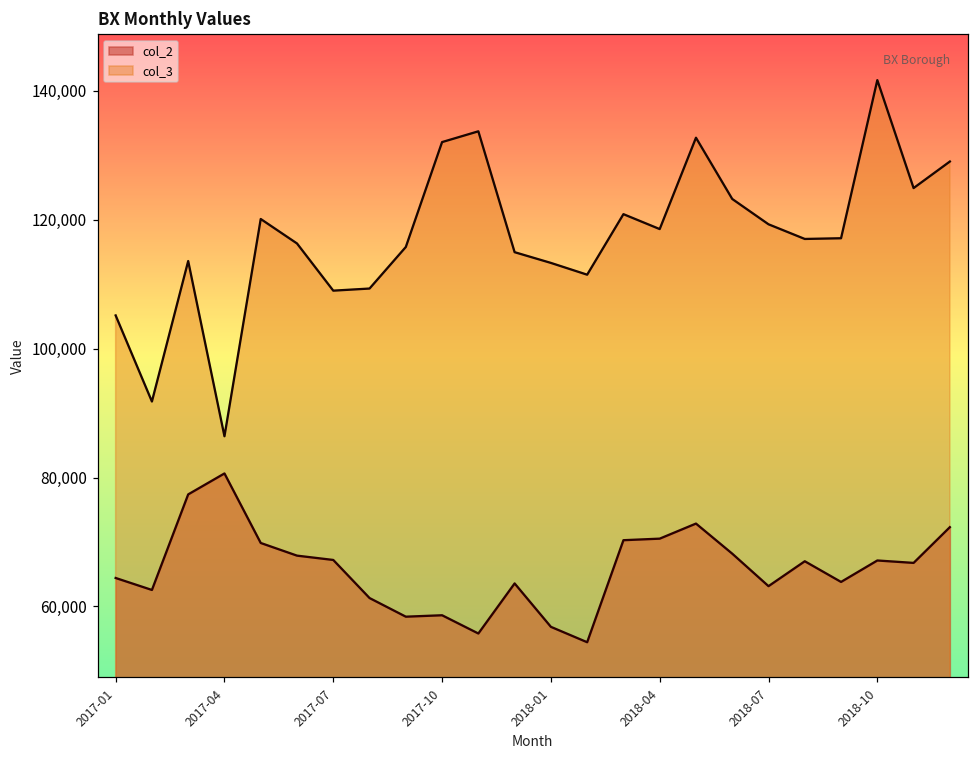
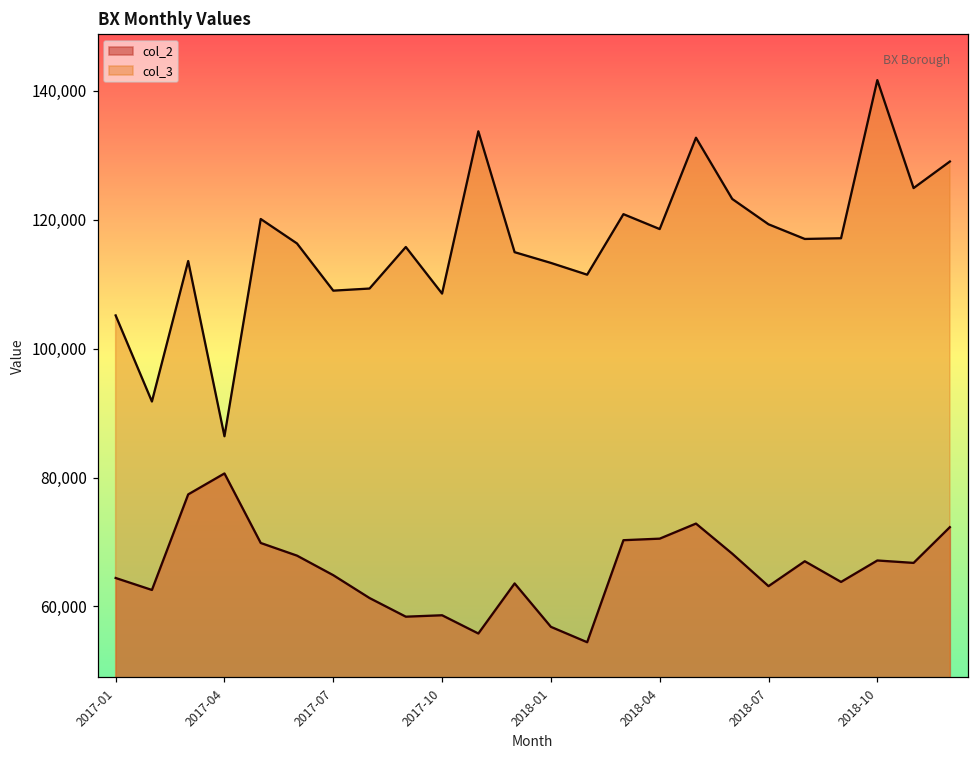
  {
    "col_2": {
      "2017-01": "64,000",
      "2017-04": "81,000",
-     "2017-07": "67,000",
+     "2017-07": "65,000",
      "2017-10": "59,000",
      "2018-01": "57,000",
      "2018-04": "71,000",
      "2018-07": "63,000",
      "2018-10": "67,000"
    },
    "col_3": {
      "2017-01": "105,000",
      "2017-04": "86,000",
      "2017-07": "109,000",
-     "2017-10": "132,000",
+     "2017-10": "109,000",
      "2018-01": "113,000",
      "2018-04": "119,000",
      "2018-07": "119,000",
      "2018-10": "142,000"
    }
  }
